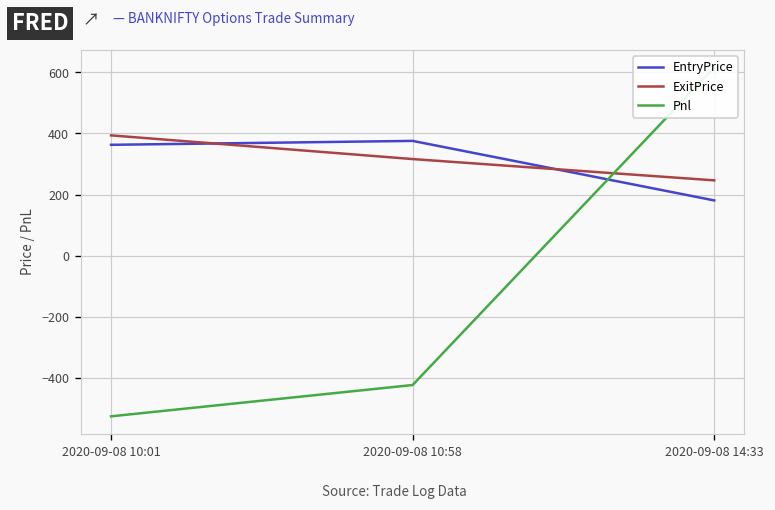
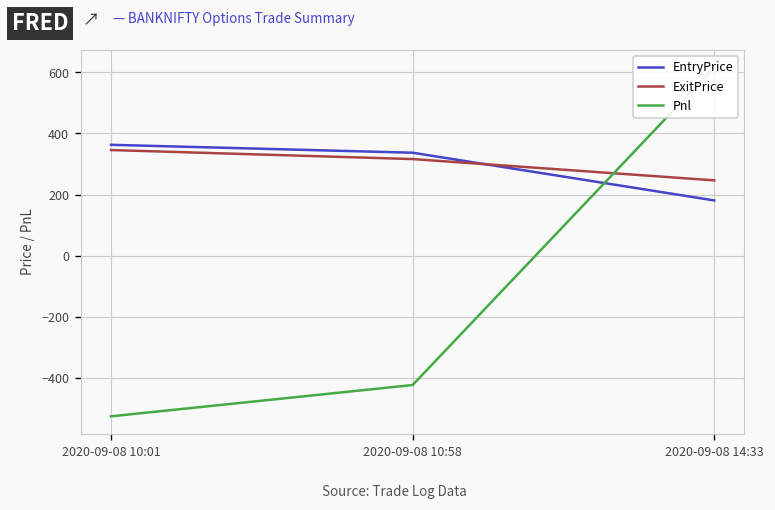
  {
    "EntryPrice": {
      "2020-09-08 10:01": 360,
-     "2020-09-08 10:58": 380,
+     "2020-09-08 10:58": 340,
      "2020-09-08 14:33": 180
    },
    "ExitPrice": {
-     "2020-09-08 10:01": 390,
+     "2020-09-08 10:01": 350,
      "2020-09-08 10:58": 320,
      "2020-09-08 14:33": 250
    },
    "Pnl": {
      "2020-09-08 10:01": -530,
      "2020-09-08 10:58": -420
    }
  }
